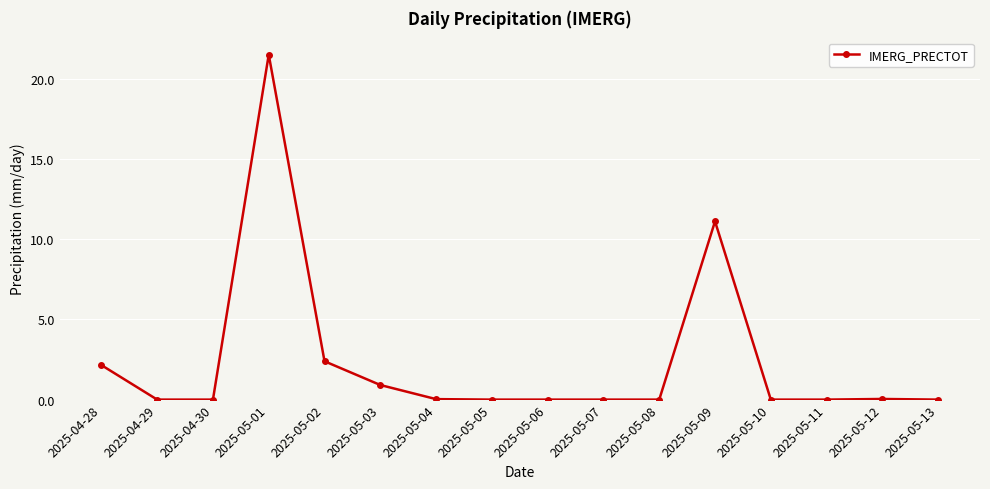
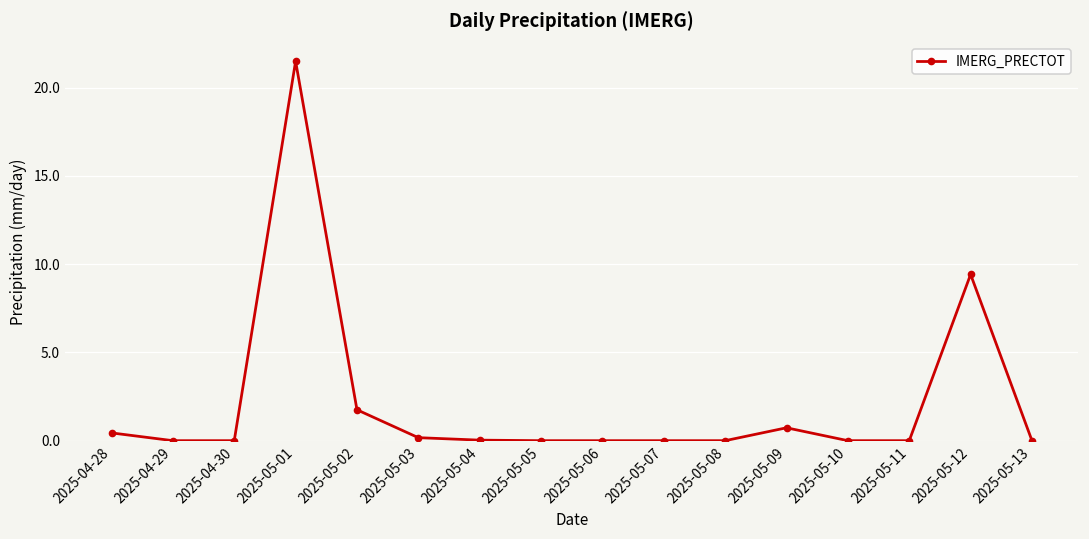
  {
-   "2025-04-28": 2.2,
+   "2025-04-28": 0.4,
    "2025-04-29": 0.0,
    "2025-04-30": 0.0,
    "2025-05-01": 21.5,
-   "2025-05-02": 2.4,
-   "2025-05-03": 0.9,
+   "2025-05-02": 1.8,
+   "2025-05-03": 0.2,
    "2025-05-04": 0.0,
    "2025-05-05": 0.0,
    "2025-05-06": 0.0,
    "2025-05-07": 0.0,
    "2025-05-08": 0.0,
-   "2025-05-09": 11.1,
+   "2025-05-09": 0.7,
    "2025-05-10": 0.0,
    "2025-05-11": 0.0,
-   "2025-05-12": 0.0,
+   "2025-05-12": 9.4,
    "2025-05-13": 0.0
  }
